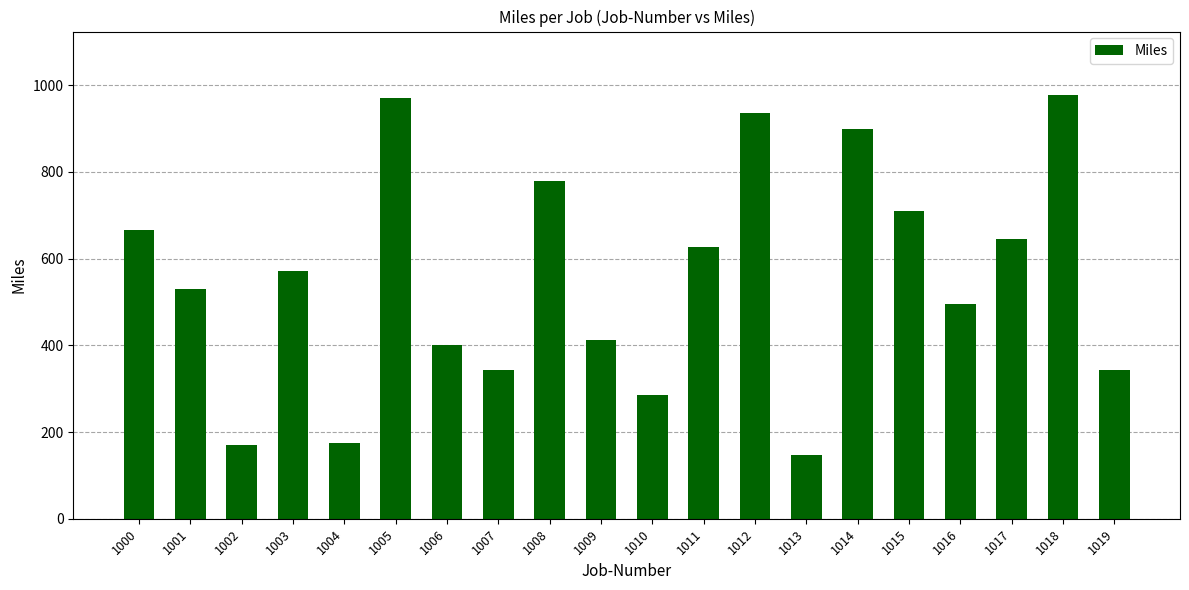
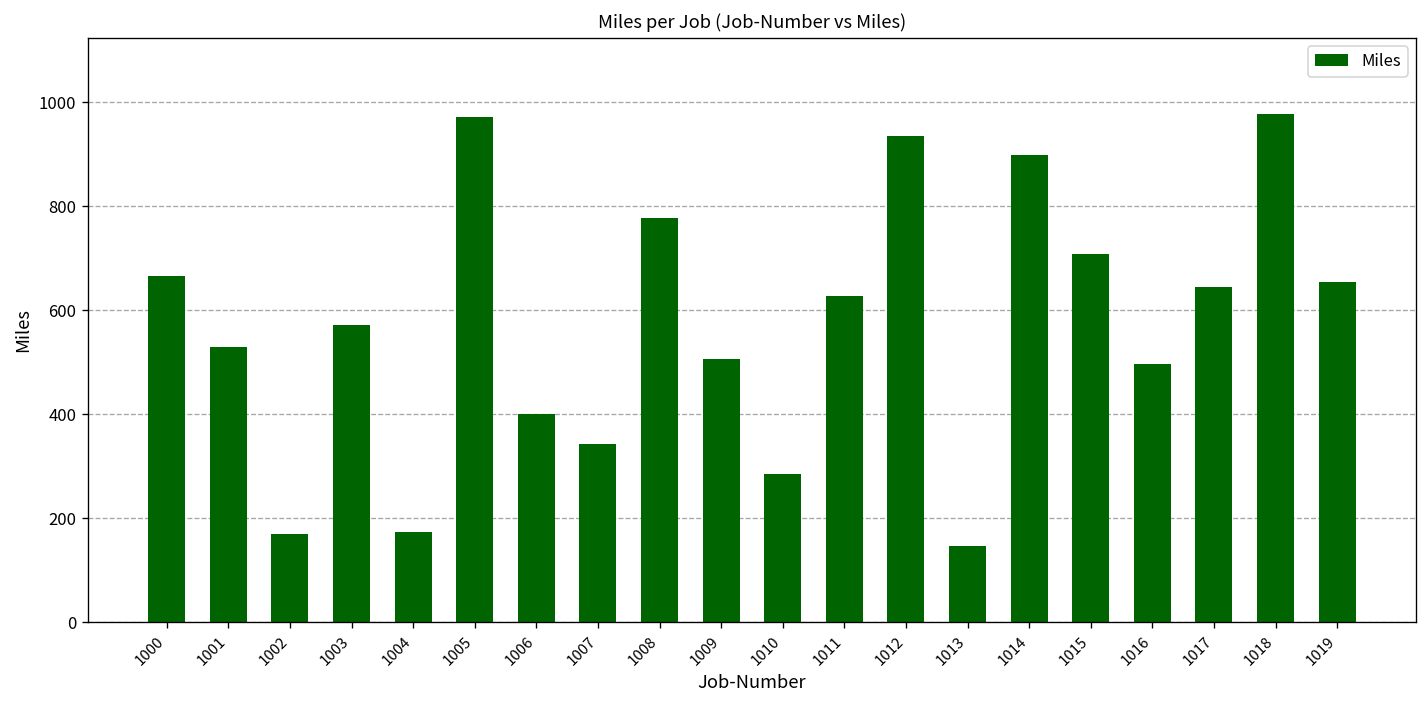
  {
    "1000": 670,
    "1001": 530,
    "1002": 170,
    "1003": 570,
    "1004": 170,
    "1005": 970,
    "1006": 400,
    "1007": 340,
    "1008": 780,
-   "1009": 410,
+   "1009": 510,
    "1010": 290,
    "1011": 630,
    "1012": 940,
    "1013": 150,
    "1014": 900,
    "1015": 710,
    "1016": 500,
    "1017": 650,
    "1018": 980,
-   "1019": 340
+   "1019": 660
  }
